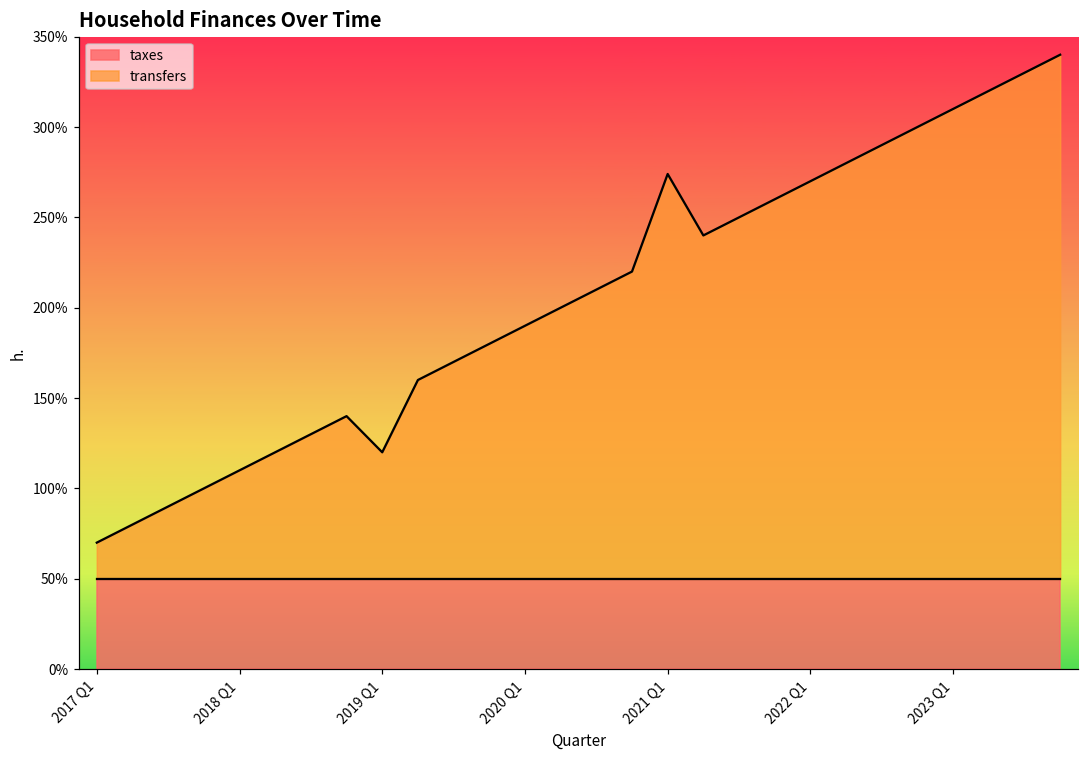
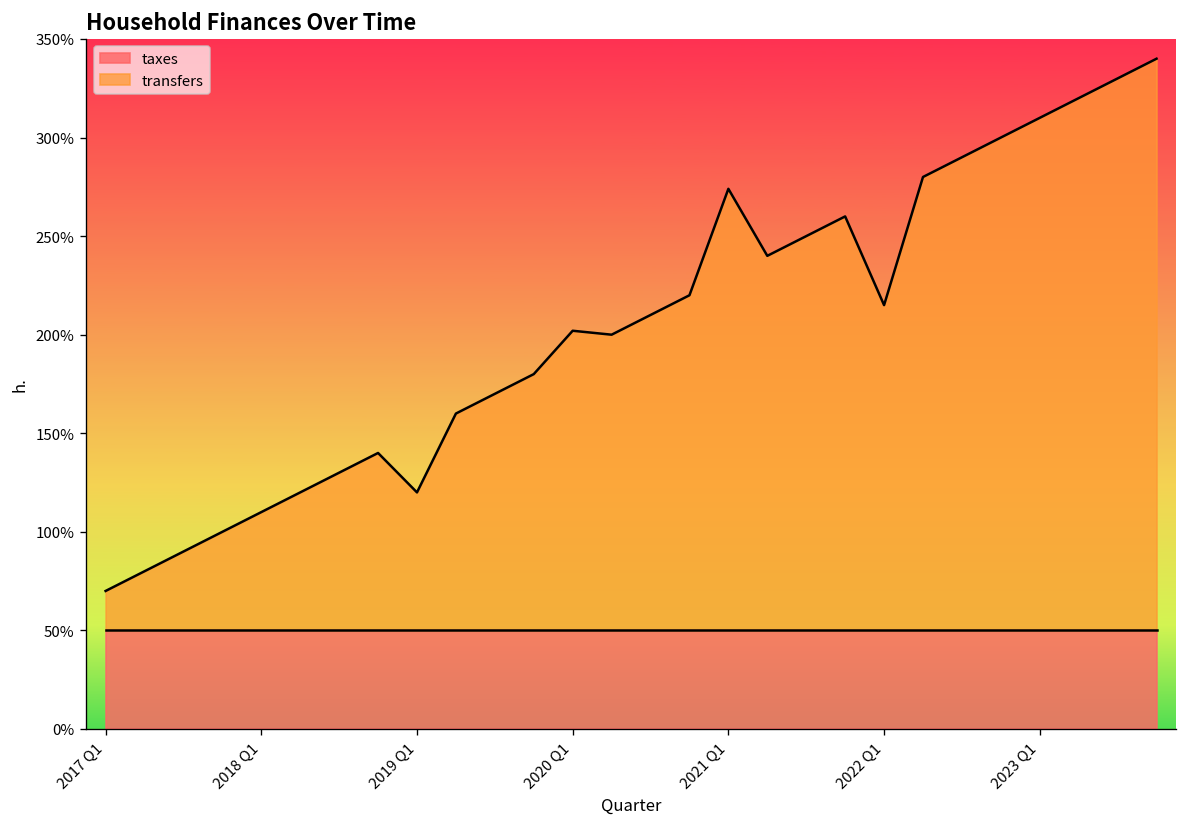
  {
    "taxes": {
      "2017 Q1": "50%",
      "2018 Q1": "50%",
      "2019 Q1": "50%",
      "2020 Q1": "50%",
      "2021 Q1": "50%",
      "2022 Q1": "50%",
      "2023 Q1": "50%"
    },
    "transfers": {
      "2017 Q1": "70%",
      "2018 Q1": "110%",
      "2019 Q1": "120%",
-     "2020 Q1": "190%",
+     "2020 Q1": "202%",
      "2021 Q1": "274%",
-     "2022 Q1": "270%",
+     "2022 Q1": "215%",
      "2023 Q1": "310%"
    }
  }
